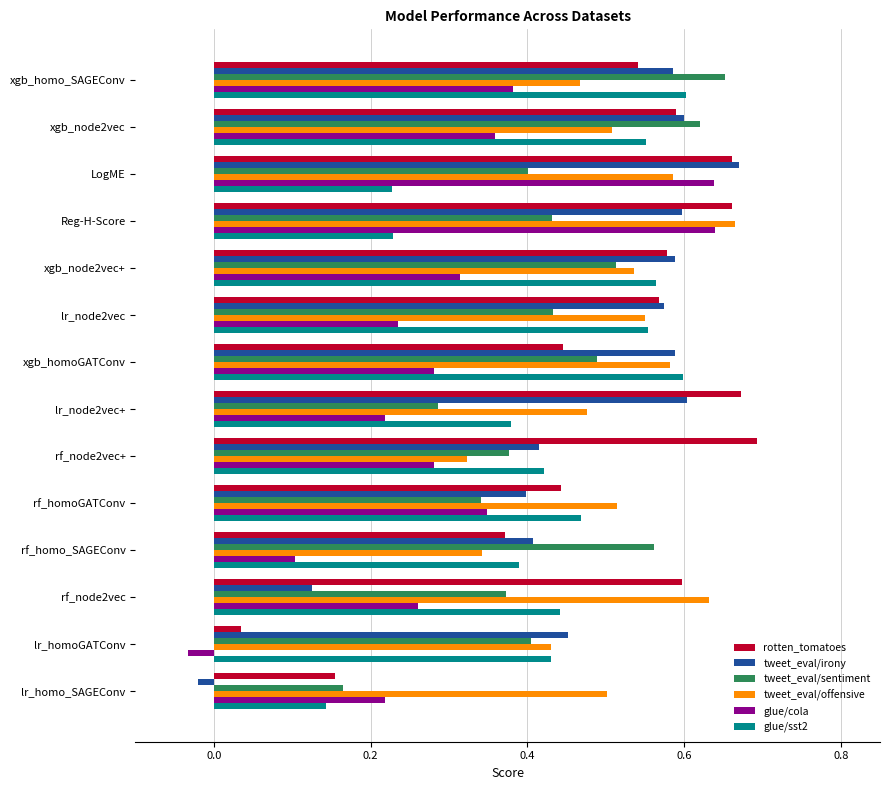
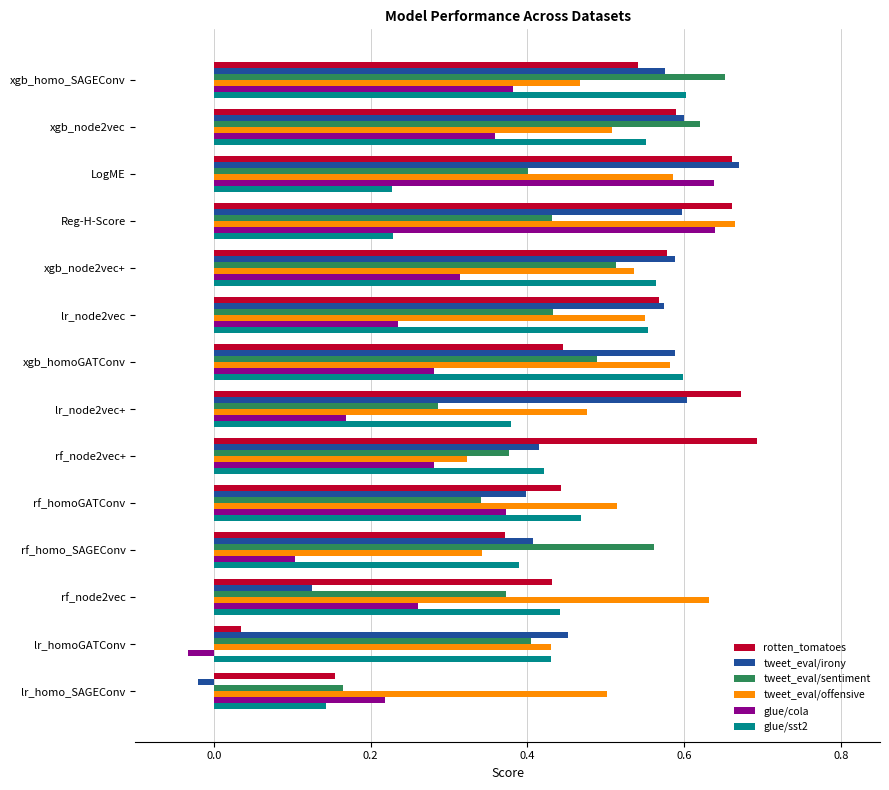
  {
    "rotten_tomatoes": {
      "xgb_homo_SAGEConv": 0.54,
      "xgb_node2vec": 0.59,
      "LogME": 0.66,
      "Reg-H-Score": 0.66,
      "xgb_node2vec+": 0.58,
      "lr_node2vec": 0.57,
      "xgb_homoGATConv": 0.45,
      "lr_node2vec+": 0.67,
      "rf_node2vec+": 0.69,
      "rf_homoGATConv": 0.44,
      "rf_homo_SAGEConv": 0.37,
-     "rf_node2vec": 0.60,
+     "rf_node2vec": 0.43,
      "lr_homoGATConv": 0.03,
      "lr_homo_SAGEConv": 0.16
    },
    "tweet_eval/irony": {
-     "xgb_homo_SAGEConv": 0.59,
+     "xgb_homo_SAGEConv": 0.58,
      "xgb_node2vec": 0.60,
      "LogME": 0.67,
      "Reg-H-Score": 0.60,
      "xgb_node2vec+": 0.59,
      "lr_node2vec": 0.57,
      "xgb_homoGATConv": 0.59,
      "lr_node2vec+": 0.60,
      "rf_node2vec+": 0.41,
      "rf_homoGATConv": 0.40,
      "rf_homo_SAGEConv": 0.41,
      "rf_node2vec": 0.13,
      "lr_homoGATConv": 0.45,
      "lr_homo_SAGEConv": -0.02
    },
    "tweet_eval/sentiment": {
      "xgb_homo_SAGEConv": 0.65,
      "xgb_node2vec": 0.62,
      "LogME": 0.40,
      "Reg-H-Score": 0.43,
      "xgb_node2vec+": 0.51,
      "lr_node2vec": 0.43,
      "xgb_homoGATConv": 0.49,
      "lr_node2vec+": 0.29,
      "rf_node2vec+": 0.38,
      "rf_homoGATConv": 0.34,
      "rf_homo_SAGEConv": 0.56,
      "rf_node2vec": 0.37,
      "lr_homoGATConv": 0.40,
      "lr_homo_SAGEConv": 0.17
    },
    "tweet_eval/offensive": {
      "xgb_homo_SAGEConv": 0.47,
      "xgb_node2vec": 0.51,
      "LogME": 0.59,
      "Reg-H-Score": 0.66,
      "xgb_node2vec+": 0.54,
      "lr_node2vec": 0.55,
      "xgb_homoGATConv": 0.58,
      "lr_node2vec+": 0.48,
      "rf_node2vec+": 0.32,
      "rf_homoGATConv": 0.51,
      "rf_homo_SAGEConv": 0.34,
      "rf_node2vec": 0.63,
      "lr_homoGATConv": 0.43,
      "lr_homo_SAGEConv": 0.50
    },
    "glue/cola": {
      "xgb_homo_SAGEConv": 0.38,
      "xgb_node2vec": 0.36,
      "LogME": 0.64,
      "Reg-H-Score": 0.64,
      "xgb_node2vec+": 0.31,
      "lr_node2vec": 0.24,
      "xgb_homoGATConv": 0.28,
-     "lr_node2vec+": 0.22,
+     "lr_node2vec+": 0.17,
      "rf_node2vec+": 0.28,
-     "rf_homoGATConv": 0.35,
+     "rf_homoGATConv": 0.37,
      "rf_homo_SAGEConv": 0.10,
      "rf_node2vec": 0.26,
      "lr_homoGATConv": -0.03,
      "lr_homo_SAGEConv": 0.22
    },
    "glue/sst2": {
      "xgb_homo_SAGEConv": 0.60,
      "xgb_node2vec": 0.55,
      "LogME": 0.23,
      "Reg-H-Score": 0.23,
      "xgb_node2vec+": 0.56,
      "lr_node2vec": 0.55,
      "xgb_homoGATConv": 0.60,
      "lr_node2vec+": 0.38,
      "rf_node2vec+": 0.42,
      "rf_homoGATConv": 0.47,
      "rf_homo_SAGEConv": 0.39,
      "rf_node2vec": 0.44,
      "lr_homoGATConv": 0.43,
      "lr_homo_SAGEConv": 0.14
    }
  }
